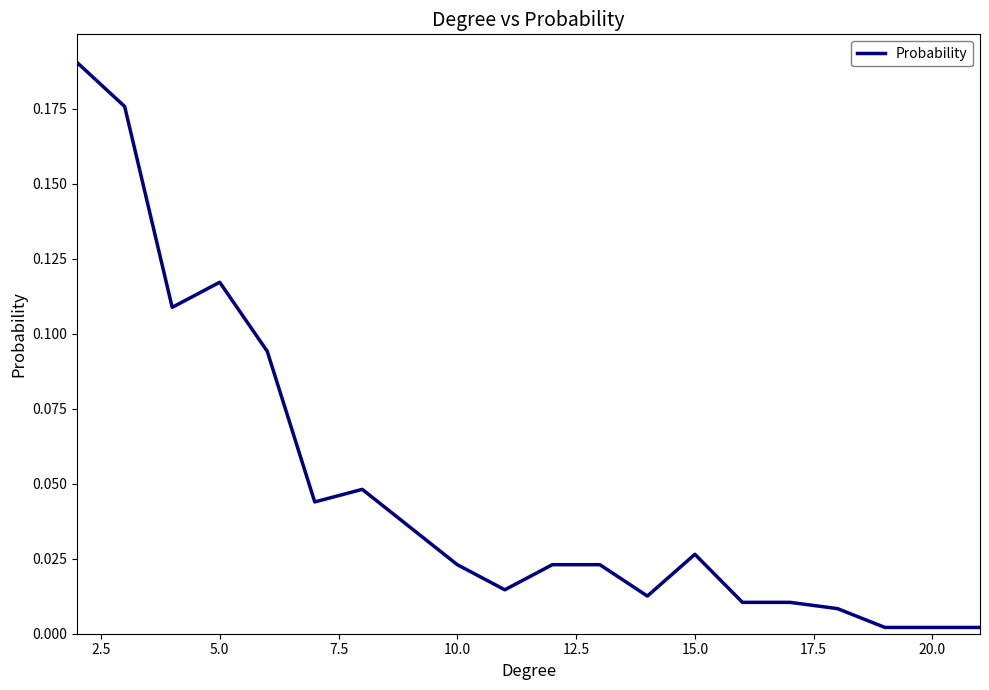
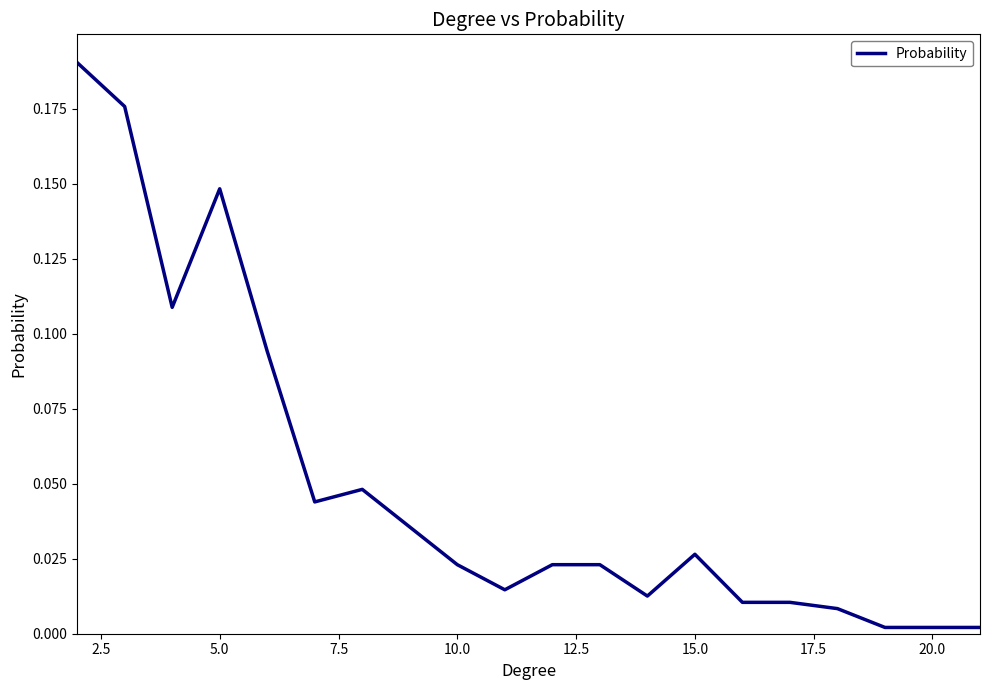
  {
-   "5.0": 0.117,
+   "5.0": 0.148,
    "10.0": 0.023,
    "15.0": 0.026,
    "20.0": 0.002
  }
